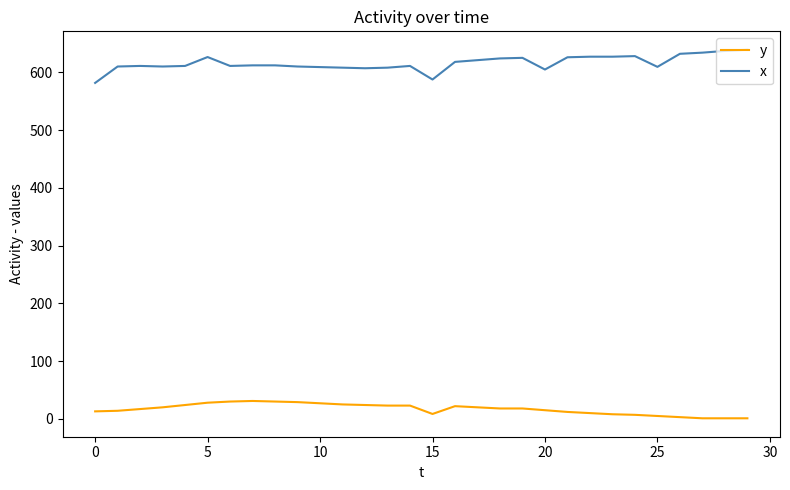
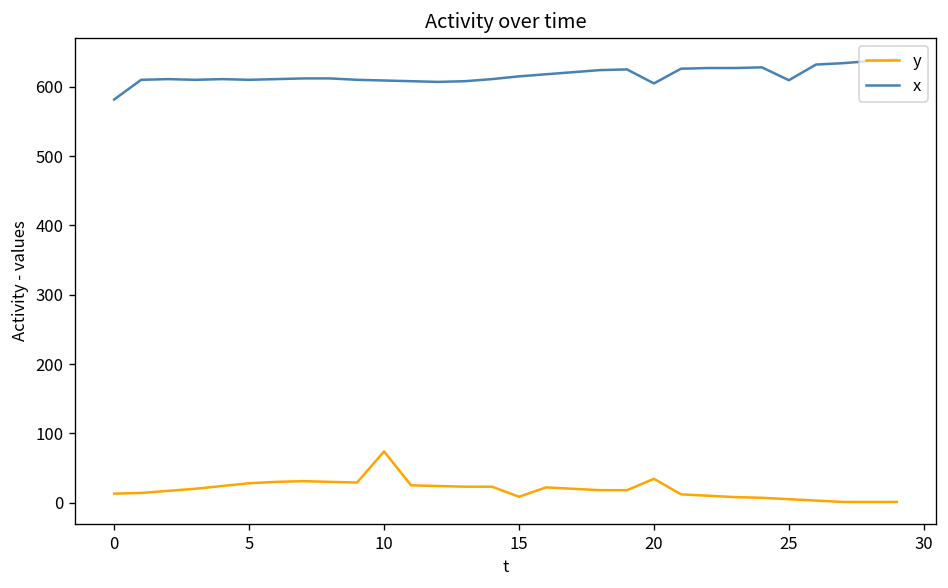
  {
    "y": {
      "0": 10,
      "5": 30,
-     "10": 30,
+     "10": 70,
      "15": 10,
-     "20": 20,
+     "20": 30,
      "25": 10
    },
    "x": {
      "0": 580,
-     "5": 630,
+     "5": 610,
      "10": 610,
-     "15": 590,
+     "15": 620,
      "20": 600,
      "25": 610
    }
  }
